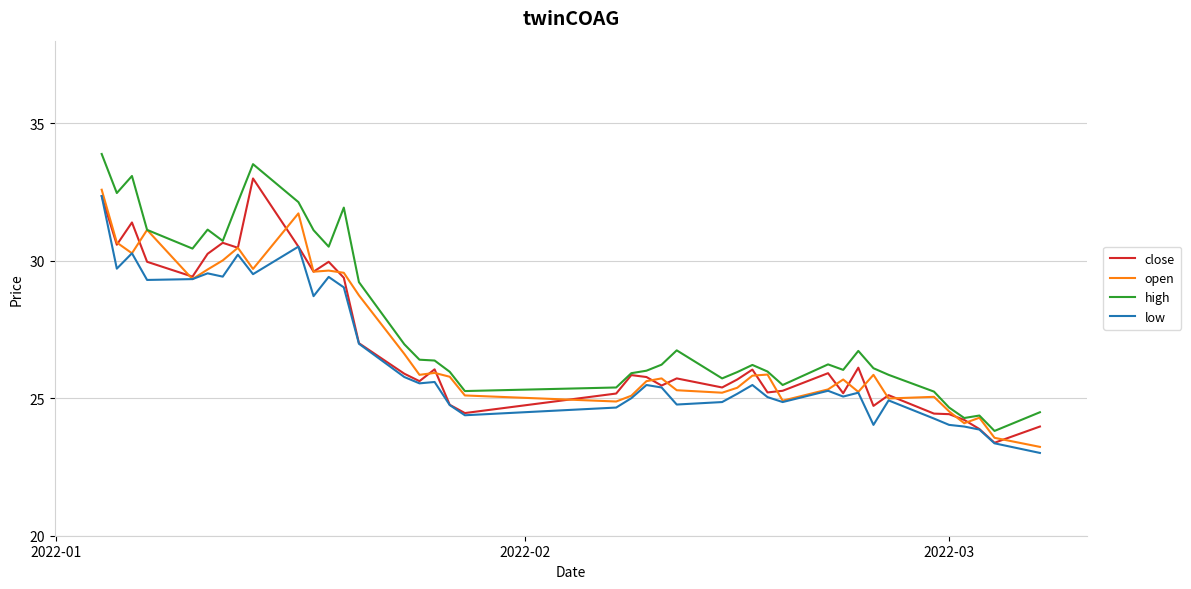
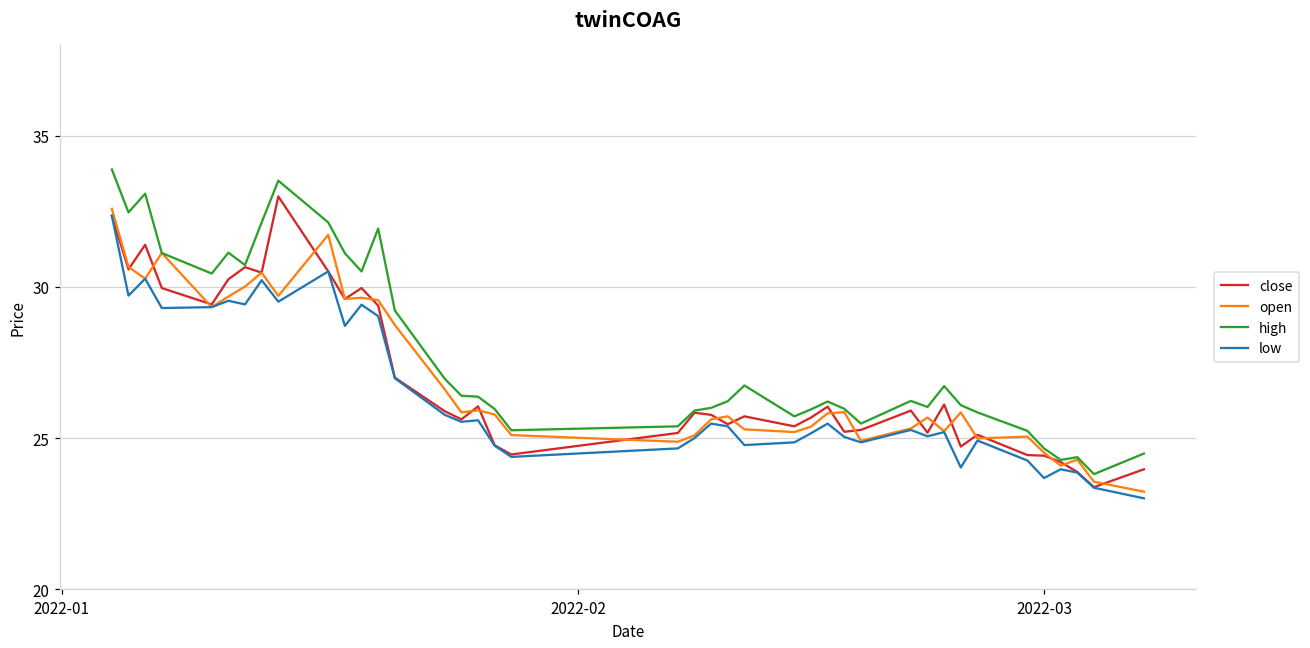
  {
    "close": {
      "2022-03": 24.4
    },
    "open": {
      "2022-03": 24.5
    },
    "high": {
      "2022-03": 24.7
    },
    "low": {
-     "2022-03": 24.0
+     "2022-03": 23.7
    }
  }
